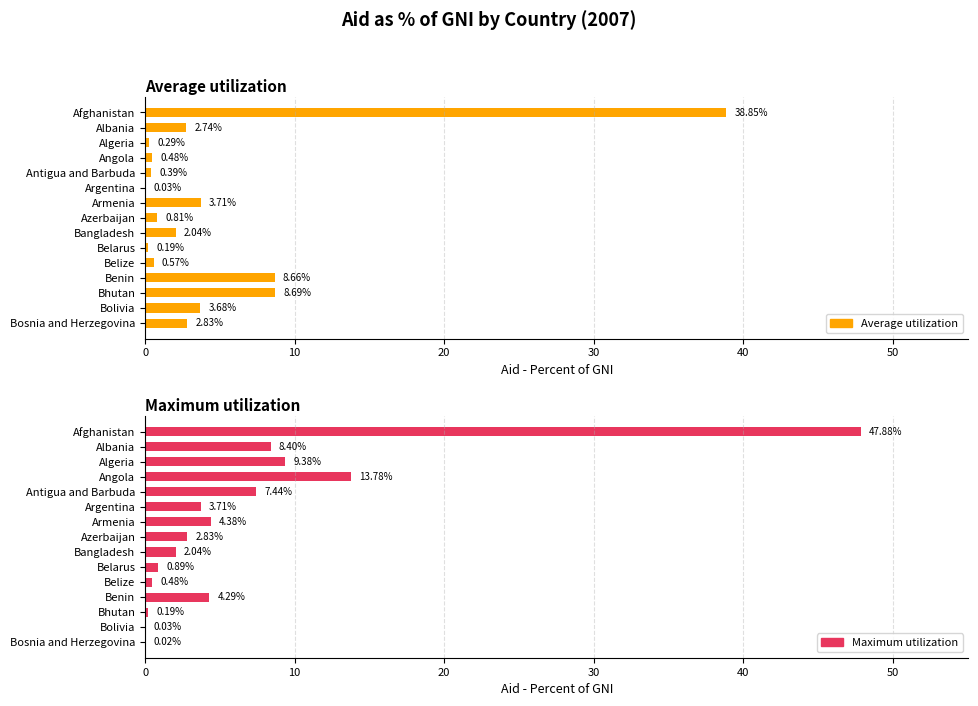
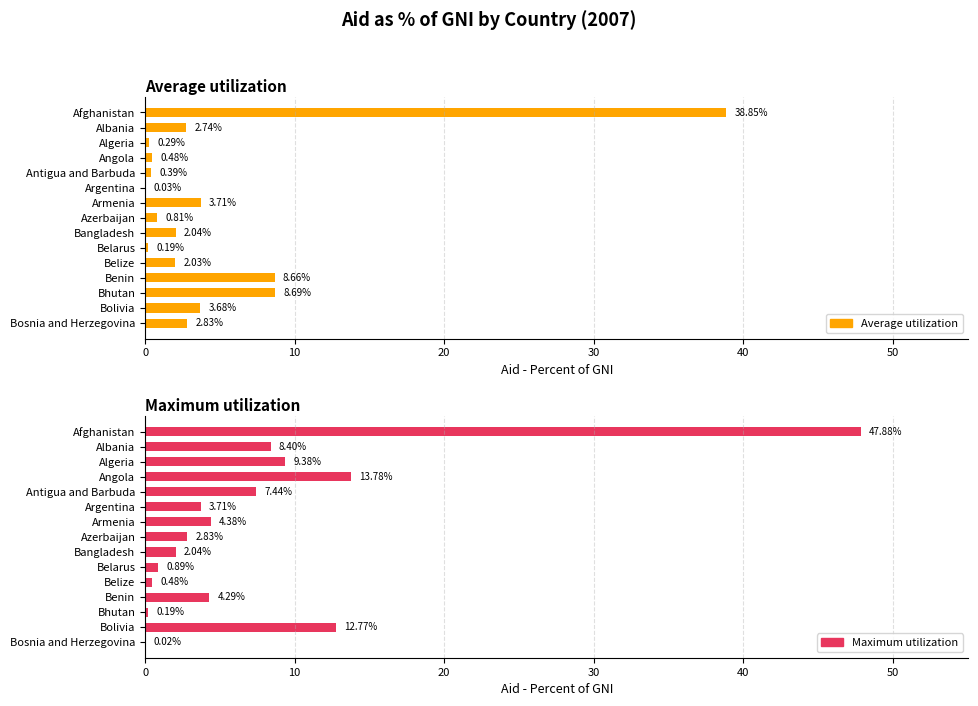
  {
    "Average utilization": {
      "Afghanistan": "38.85%",
      "Albania": "2.74%",
      "Algeria": "0.29%",
      "Angola": "0.48%",
      "Antigua and Barbuda": "0.39%",
      "Argentina": "0.03%",
      "Armenia": "3.71%",
      "Azerbaijan": "0.81%",
      "Bangladesh": "2.04%",
      "Belarus": "0.19%",
-     "Belize": "0.57%",
+     "Belize": "2.03%",
      "Benin": "8.66%",
      "Bhutan": "8.69%",
      "Bolivia": "3.68%",
      "Bosnia and Herzegovina": "2.83%"
    },
    "Maximum utilization": {
      "Afghanistan": "47.88%",
      "Albania": "8.40%",
      "Algeria": "9.38%",
      "Angola": "13.78%",
      "Antigua and Barbuda": "7.44%",
      "Argentina": "3.71%",
      "Armenia": "4.38%",
      "Azerbaijan": "2.83%",
      "Bangladesh": "2.04%",
      "Belarus": "0.89%",
      "Belize": "0.48%",
      "Benin": "4.29%",
      "Bhutan": "0.19%",
-     "Bolivia": "0.03%",
+     "Bolivia": "12.77%",
      "Bosnia and Herzegovina": "0.02%"
    }
  }
